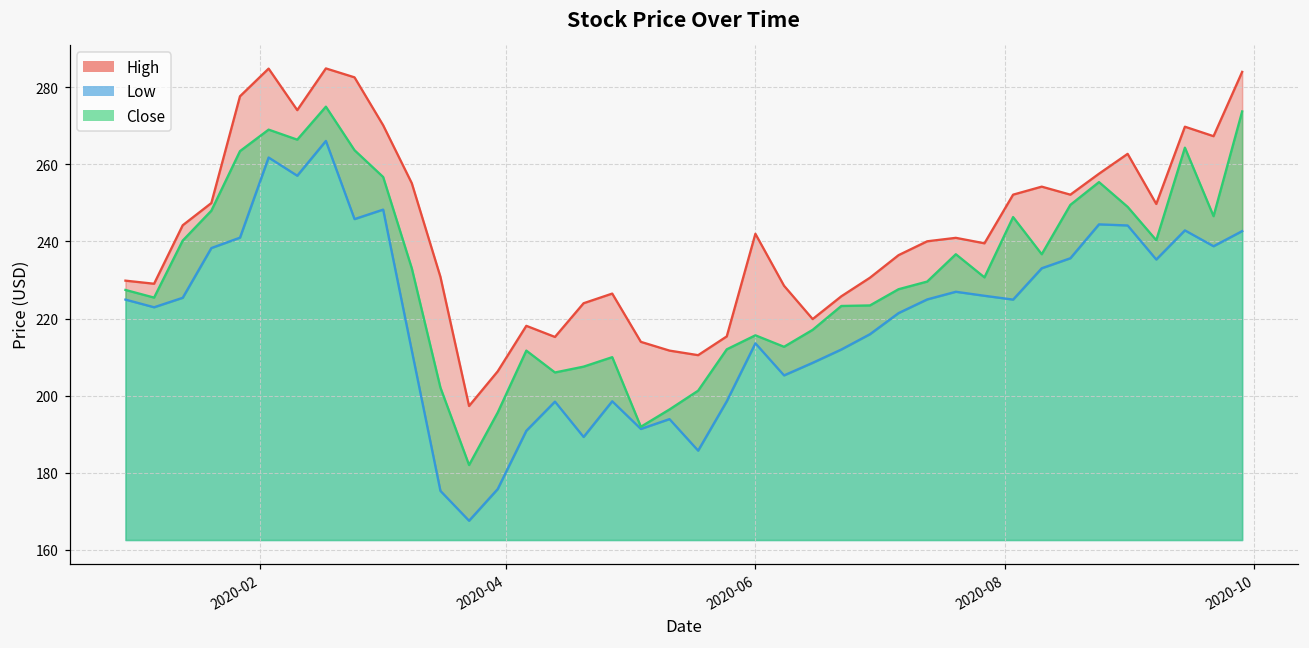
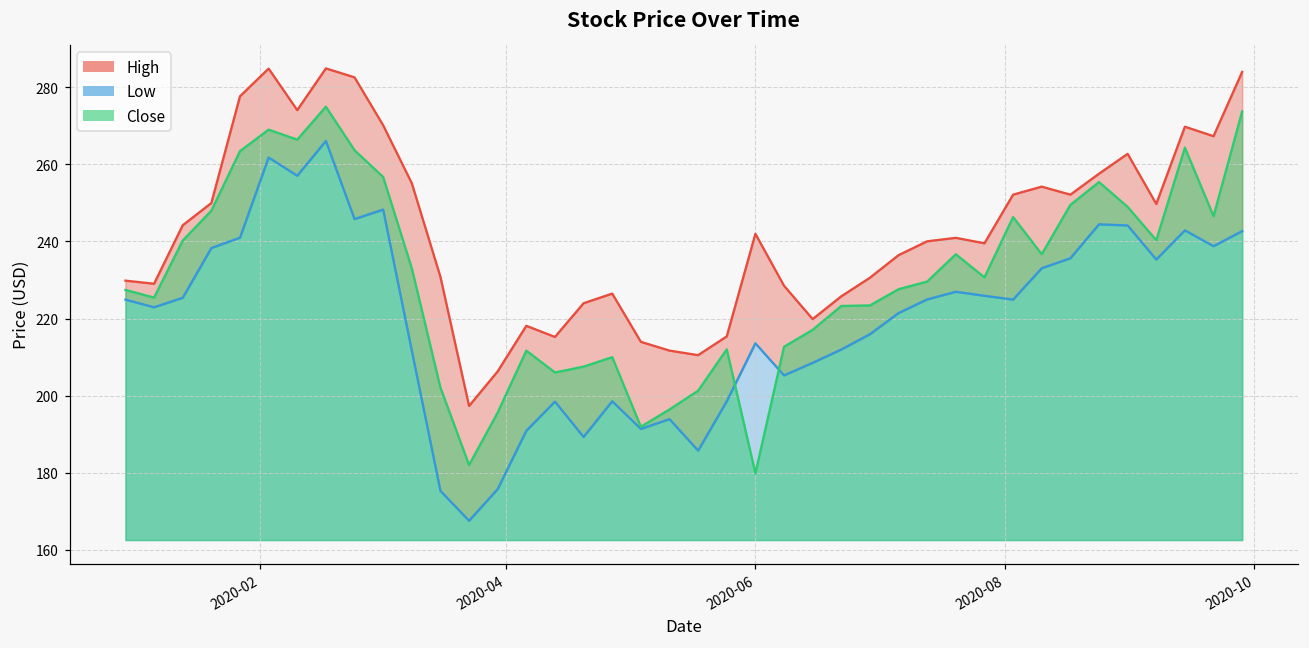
  {
    "High": {
      "2020-06": 242
    },
    "Low": {
      "2020-06": 214
    },
    "Close": {
-     "2020-06": 216
+     "2020-06": 180
    }
  }
